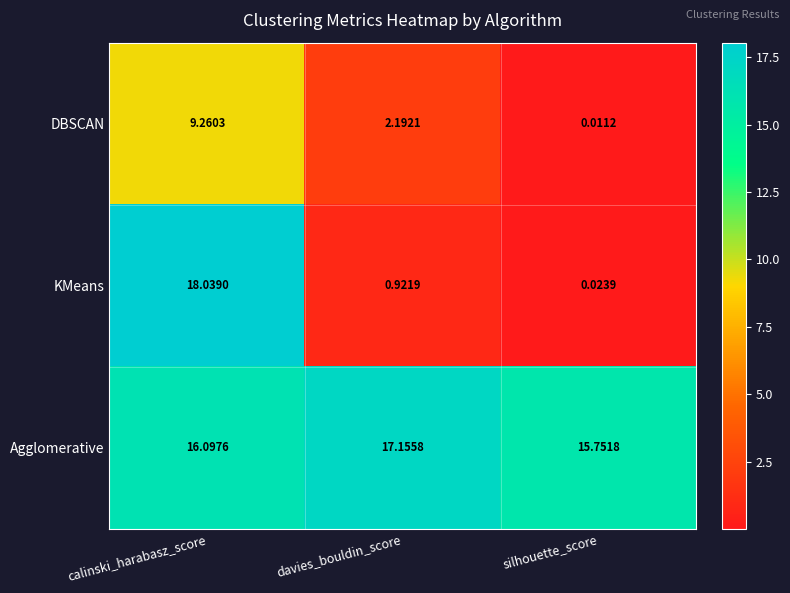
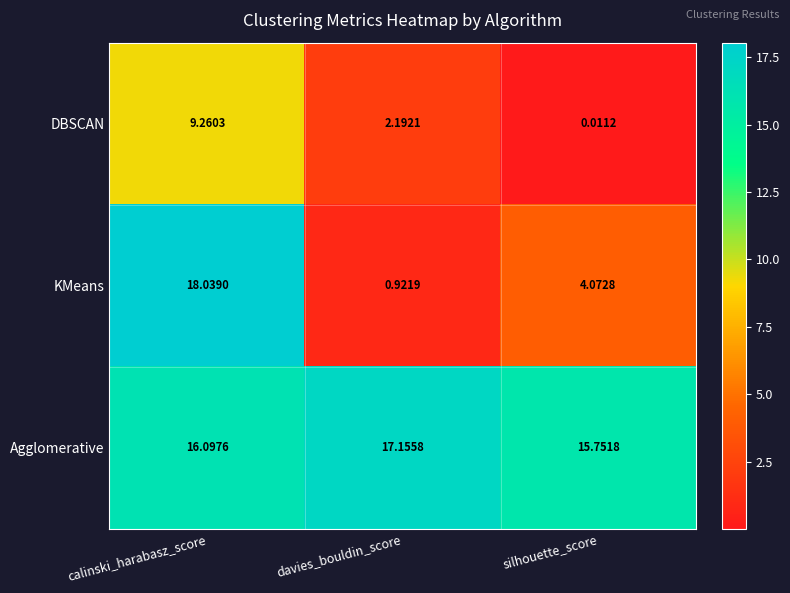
  {
    "DBSCAN": {
      "calinski_harabasz_score": 9.2603,
      "davies_bouldin_score": 2.1921,
      "silhouette_score": 0.0112
    },
    "KMeans": {
      "calinski_harabasz_score": 18.0390,
      "davies_bouldin_score": 0.9219,
-     "silhouette_score": 0.0239
+     "silhouette_score": 4.0728
    },
    "Agglomerative": {
      "calinski_harabasz_score": 16.0976,
      "davies_bouldin_score": 17.1558,
      "silhouette_score": 15.7518
    }
  }
